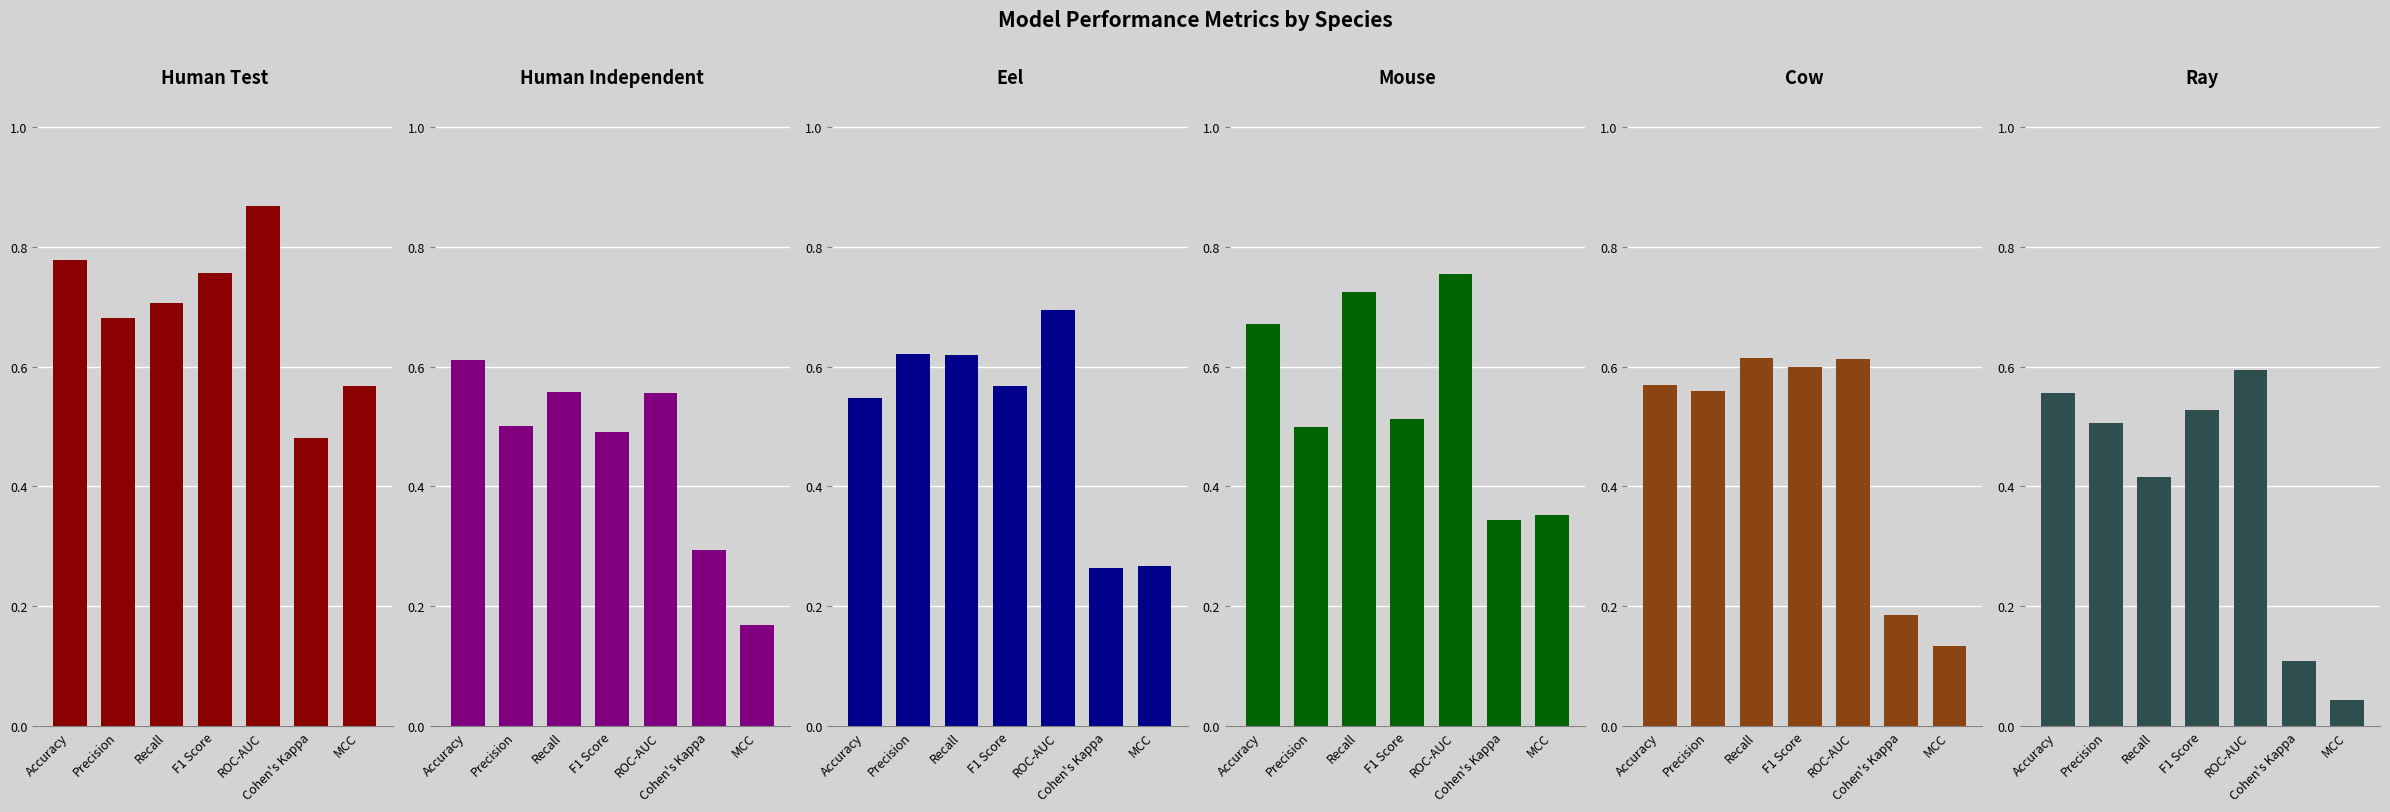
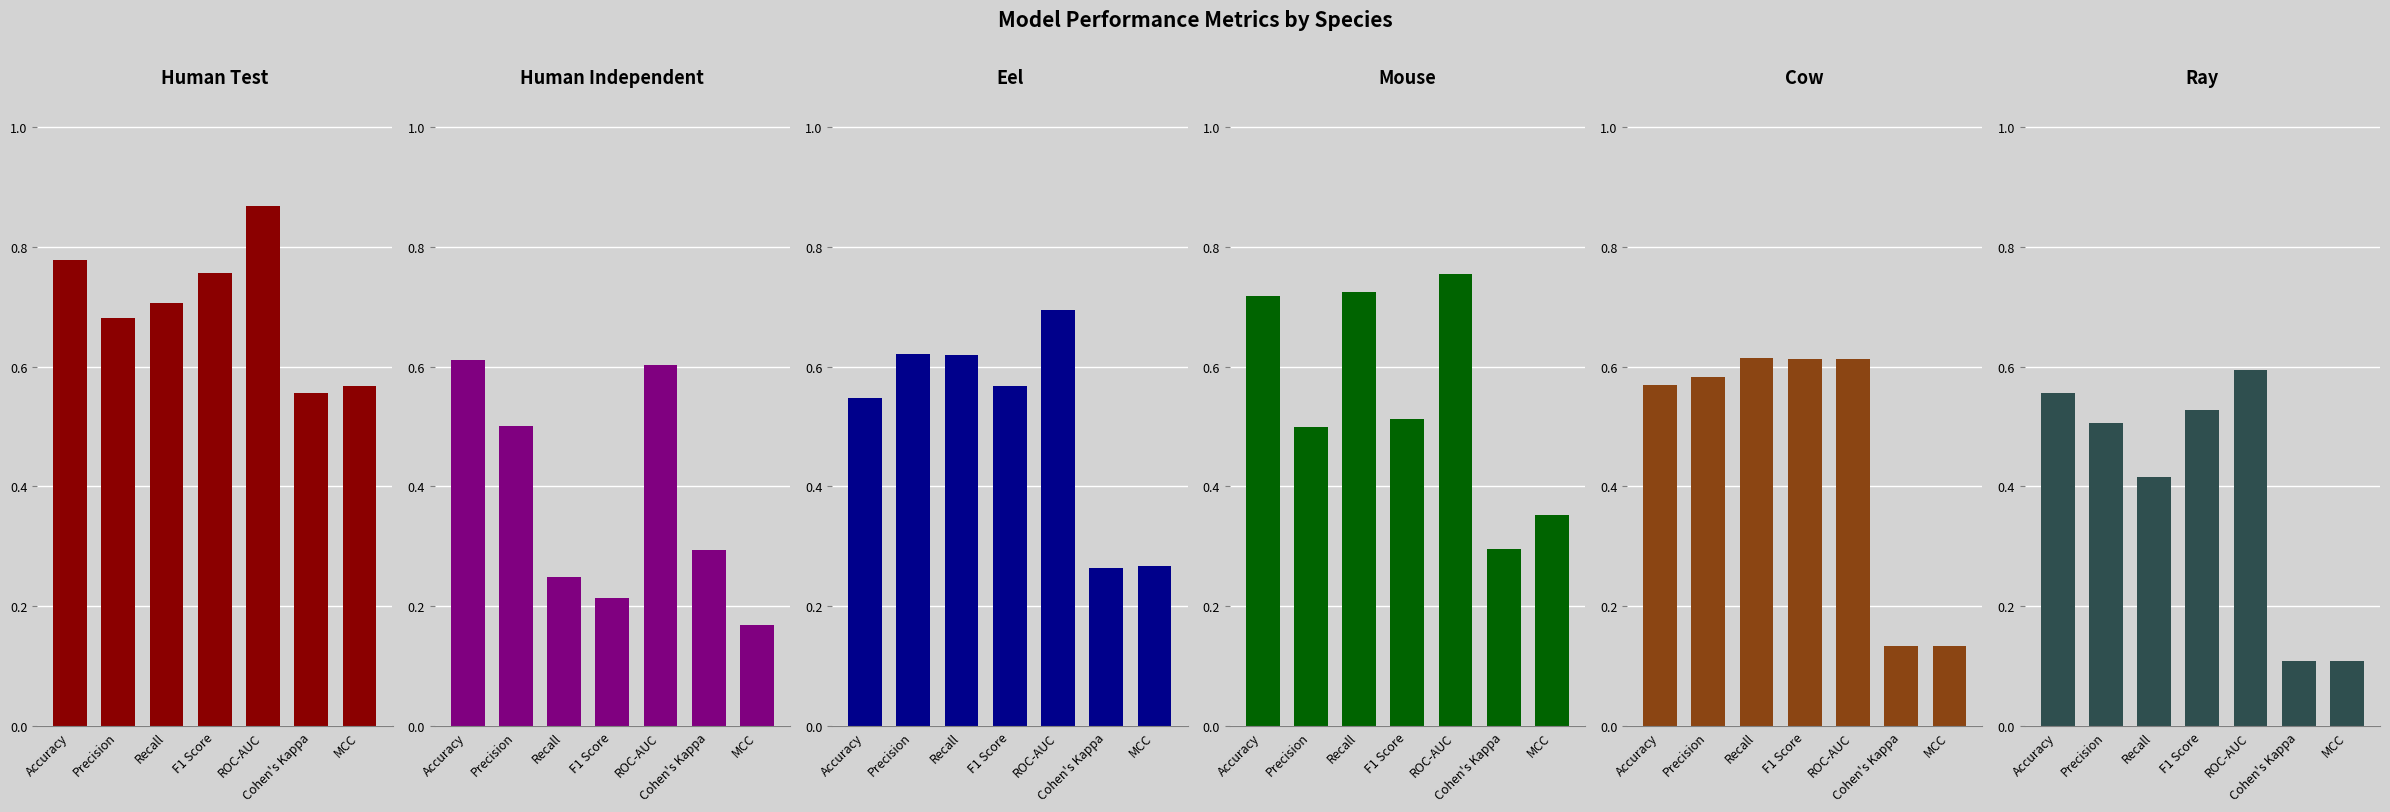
  {
    "Human Test": {
      "Accuracy": 0.78,
      "Precision": 0.68,
      "Recall": 0.71,
      "F1 Score": 0.76,
      "ROC-AUC": 0.87,
-     "Cohen's Kappa": 0.48,
+     "Cohen's Kappa": 0.56,
      "MCC": 0.57
    },
    "Human Independent": {
      "Accuracy": 0.61,
      "Precision": 0.50,
-     "Recall": 0.56,
-     "F1 Score": 0.49,
-     "ROC-AUC": 0.56,
+     "Recall": 0.25,
+     "F1 Score": 0.21,
+     "ROC-AUC": 0.60,
      "Cohen's Kappa": 0.29,
      "MCC": 0.17
    },
    "Eel": {
      "Accuracy": 0.55,
      "Precision": 0.62,
      "Recall": 0.62,
      "F1 Score": 0.57,
      "ROC-AUC": 0.69,
      "Cohen's Kappa": 0.26,
      "MCC": 0.27
    },
    "Mouse": {
-     "Accuracy": 0.67,
+     "Accuracy": 0.72,
      "Precision": 0.50,
      "Recall": 0.72,
      "F1 Score": 0.51,
      "ROC-AUC": 0.75,
-     "Cohen's Kappa": 0.34,
+     "Cohen's Kappa": 0.30,
      "MCC": 0.35
    },
    "Cow": {
      "Accuracy": 0.57,
-     "Precision": 0.56,
+     "Precision": 0.58,
      "Recall": 0.62,
-     "F1 Score": 0.60,
+     "F1 Score": 0.61,
      "ROC-AUC": 0.61,
-     "Cohen's Kappa": 0.19,
+     "Cohen's Kappa": 0.13,
      "MCC": 0.13
    },
    "Ray": {
      "Accuracy": 0.56,
      "Precision": 0.51,
      "Recall": 0.42,
      "F1 Score": 0.53,
      "ROC-AUC": 0.59,
      "Cohen's Kappa": 0.11,
-     "MCC": 0.04
+     "MCC": 0.11
    }
  }
